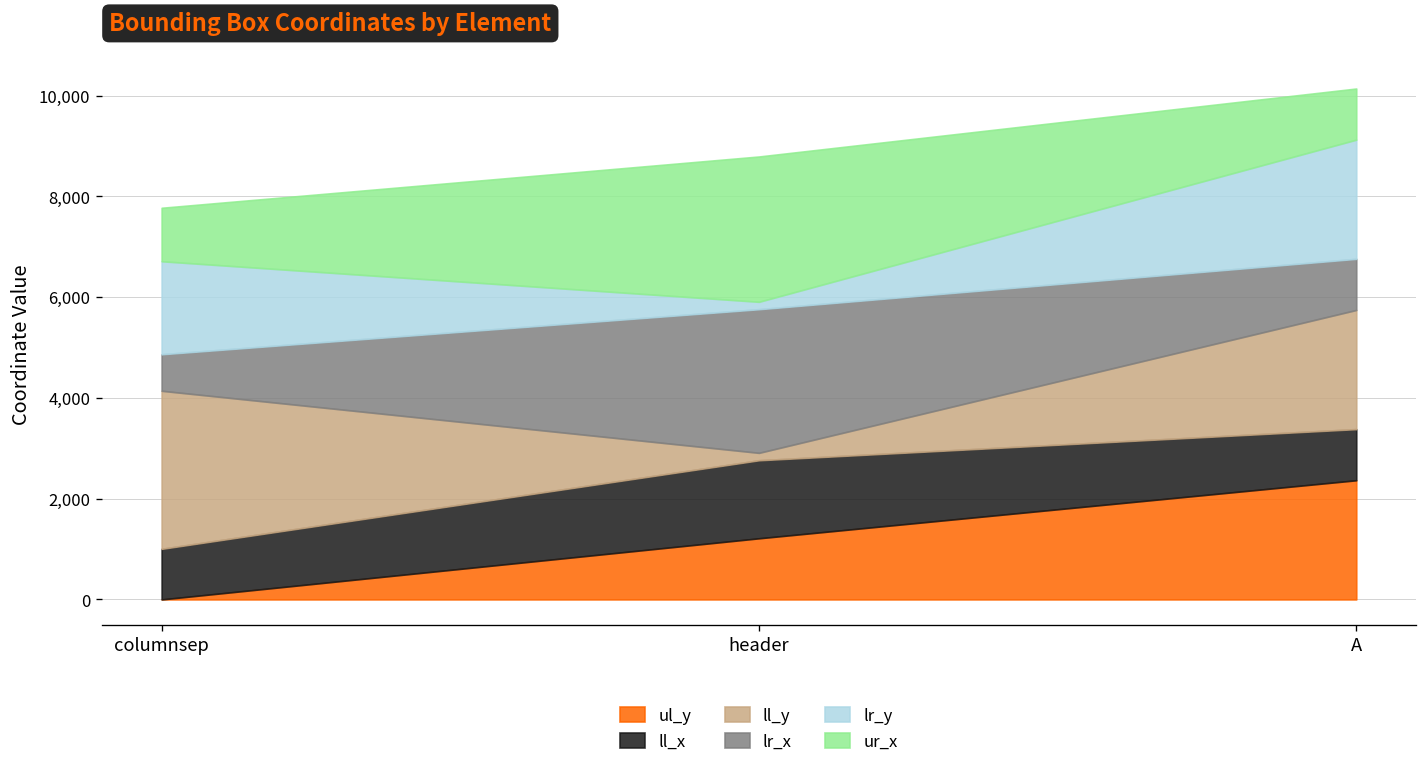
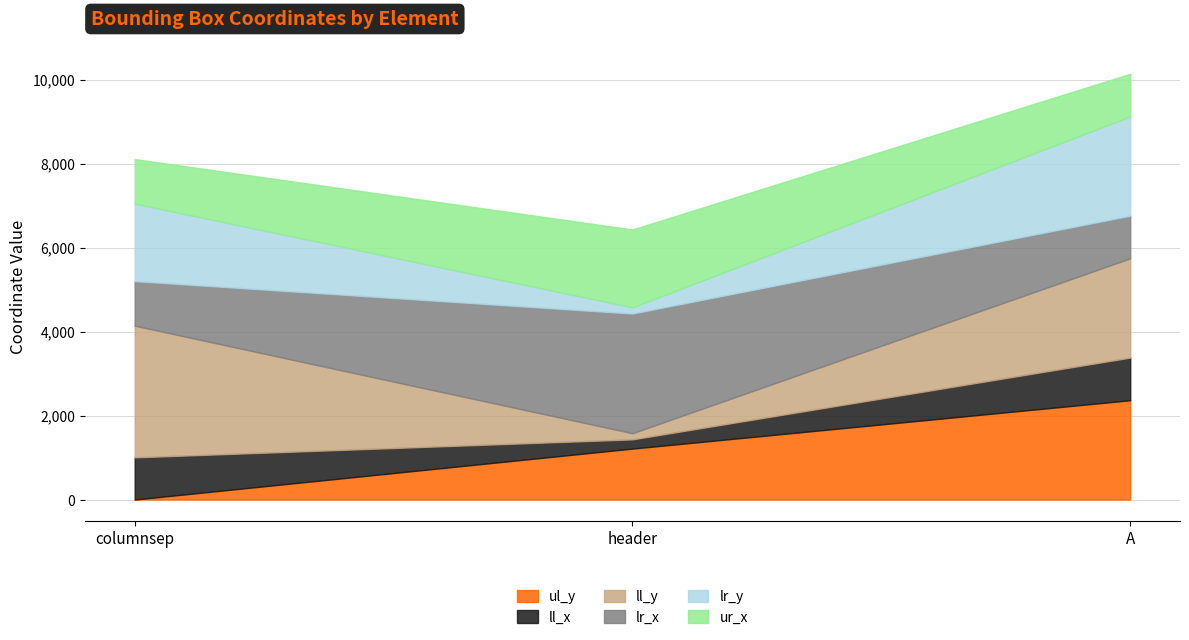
  {
    "ul_y": {
      "columnsep": "0",
      "header": "1,200",
      "A": "2,400"
    },
    "ll_x": {
      "columnsep": "1,000",
-     "header": "1,500",
+     "header": "200",
      "A": "1,000"
    },
    "ll_y": {
      "columnsep": "3,100",
      "header": "100",
      "A": "2,400"
    },
    "lr_x": {
-     "columnsep": "700",
+     "columnsep": "1,100",
      "header": "2,900",
      "A": "1,000"
    },
    "lr_y": {
      "columnsep": "1,800",
      "header": "100",
      "A": "2,400"
    },
    "ur_x": {
      "columnsep": "1,100",
-     "header": "2,900",
+     "header": "1,900",
      "A": "1,000"
    }
  }
